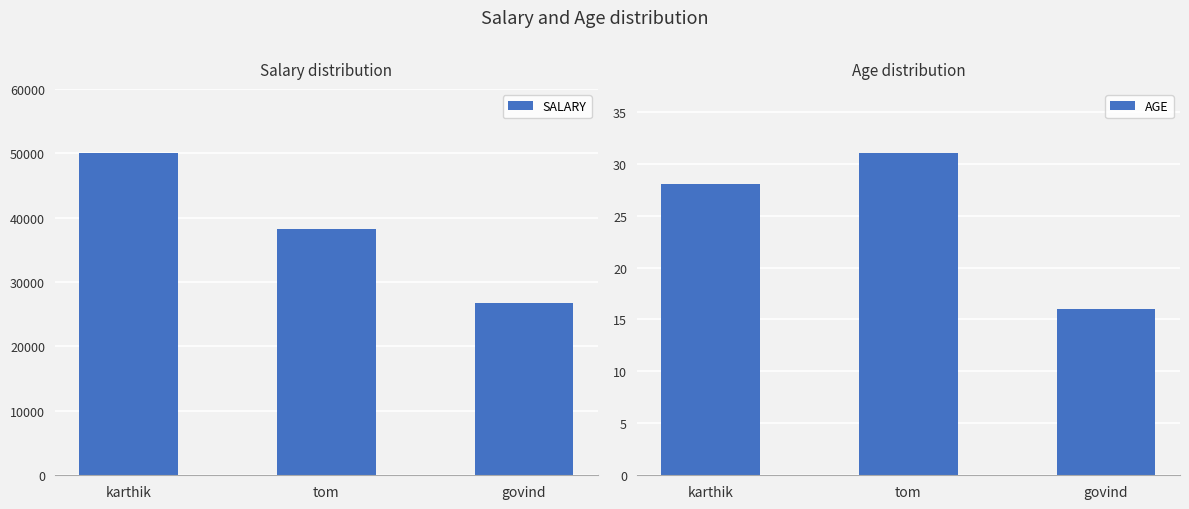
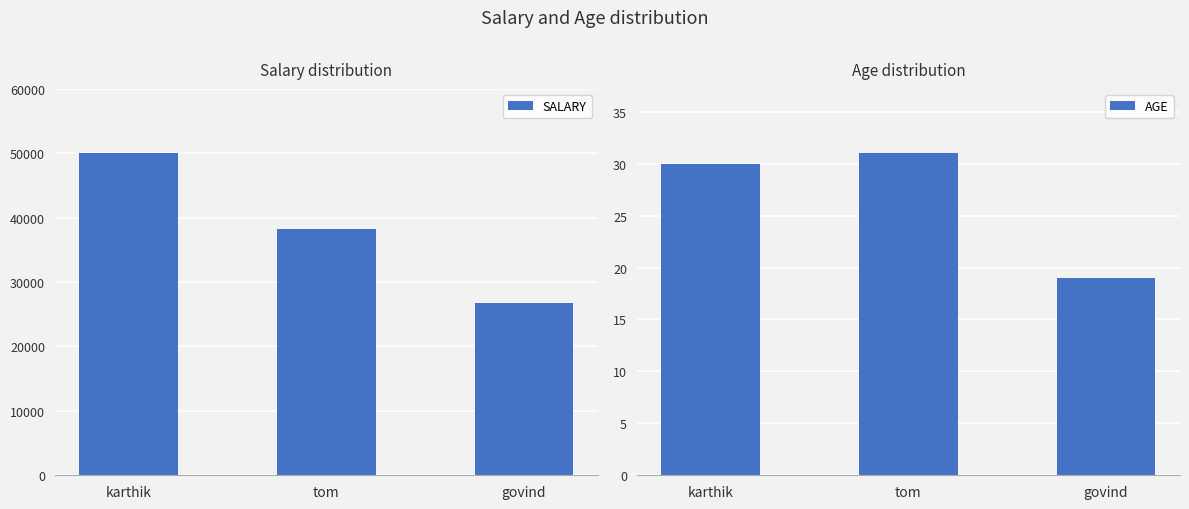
  {
    "Salary distribution": {
      "karthik": 50000,
      "tom": 38000,
      "govind": 27000
    },
    "Age distribution": {
-     "karthik": 28,
+     "karthik": 30,
      "tom": 31,
-     "govind": 16
+     "govind": 19
    }
  }
